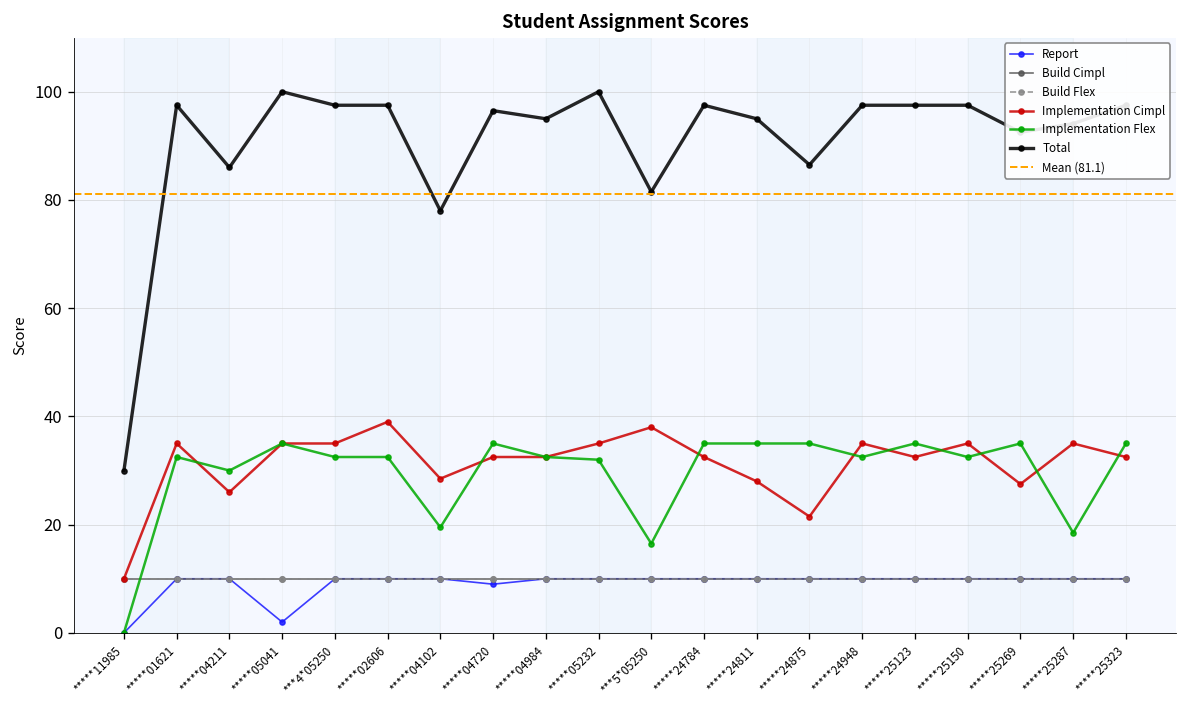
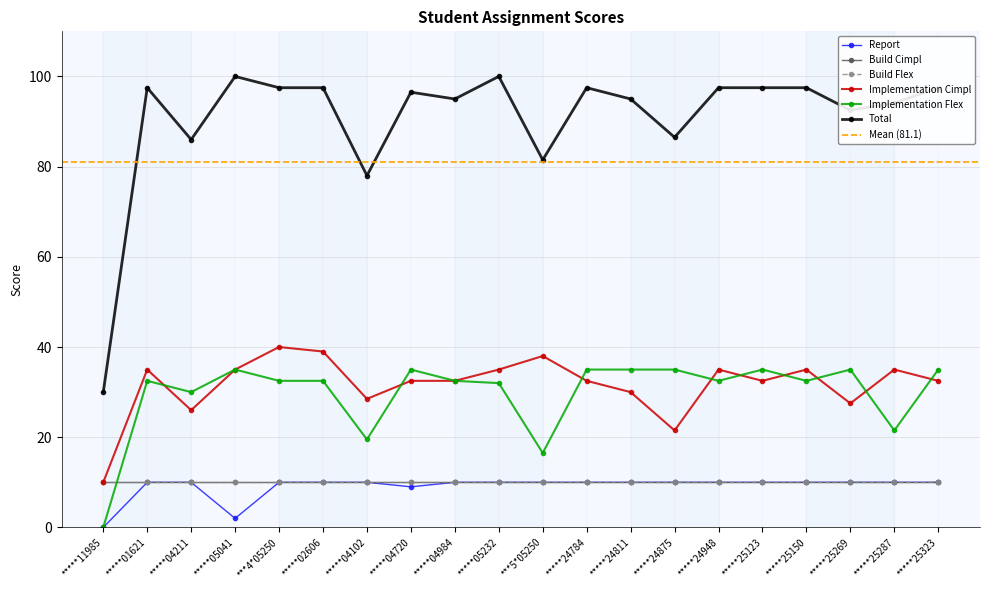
  {
    "Report": {
      "*****05041": 2,
      "*****04720": 9
    },
    "Build Flex": {
      "*****05041": 10,
      "*****04720": 10
    },
    "Implementation Cimpl": {
      "*****01621": 35,
      "*****04211": 26,
-     "***4*05250": 35,
+     "***4*05250": 40,
      "*****02606": 39,
      "*****04102": 29,
      "*****04720": 33,
      "*****05232": 35,
      "***5*05250": 38,
      "*****24784": 33,
-     "*****24811": 28,
+     "*****24811": 30,
      "*****24875": 22,
      "*****24948": 35,
      "*****25123": 33,
      "*****25150": 35,
      "*****25269": 28,
      "*****25287": 35,
      "*****25323": 33
    },
    "Implementation Flex": {
      "*****01621": 33,
      "*****04211": 30,
      "***4*05250": 33,
      "*****02606": 33,
      "*****04102": 20,
      "*****04720": 35,
      "*****05232": 32,
      "***5*05250": 17,
      "*****24784": 35,
      "*****24811": 35,
      "*****24875": 35,
      "*****24948": 33,
      "*****25123": 35,
      "*****25150": 33,
      "*****25269": 35,
-     "*****25287": 19,
+     "*****25287": 22,
      "*****25323": 35
    },
    "Total": {
      "*****11985": 30,
      "*****01621": 98,
      "*****04211": 86,
      "*****05041": 100,
      "***4*05250": 98,
      "*****02606": 98,
      "*****04102": 78,
      "*****04720": 97,
      "*****04984": 95,
      "*****05232": 100,
      "***5*05250": 82,
      "*****24784": 98,
      "*****24811": 95,
      "*****24875": 87,
      "*****24948": 98,
      "*****25123": 98,
      "*****25150": 98
    }
  }
